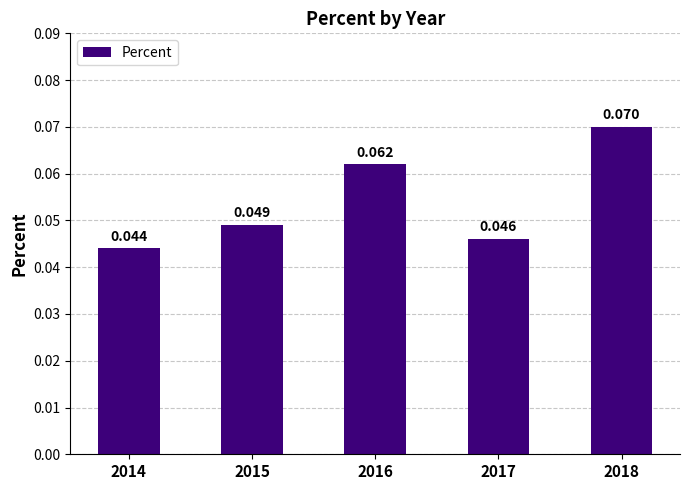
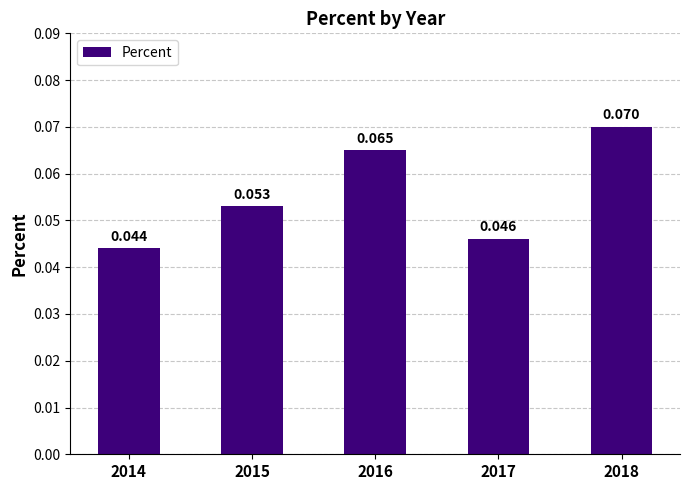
  {
    "2014": 0.044,
-   "2015": 0.049,
-   "2016": 0.062,
+   "2015": 0.053,
+   "2016": 0.065,
    "2017": 0.046,
    "2018": 0.070
  }
